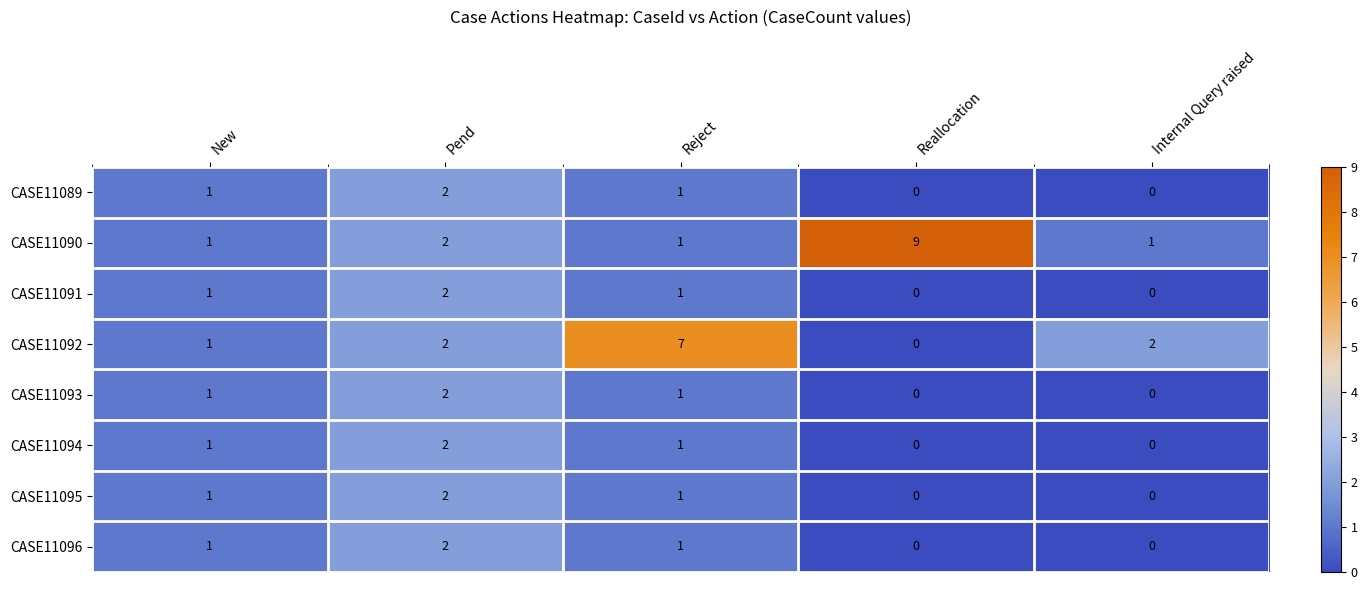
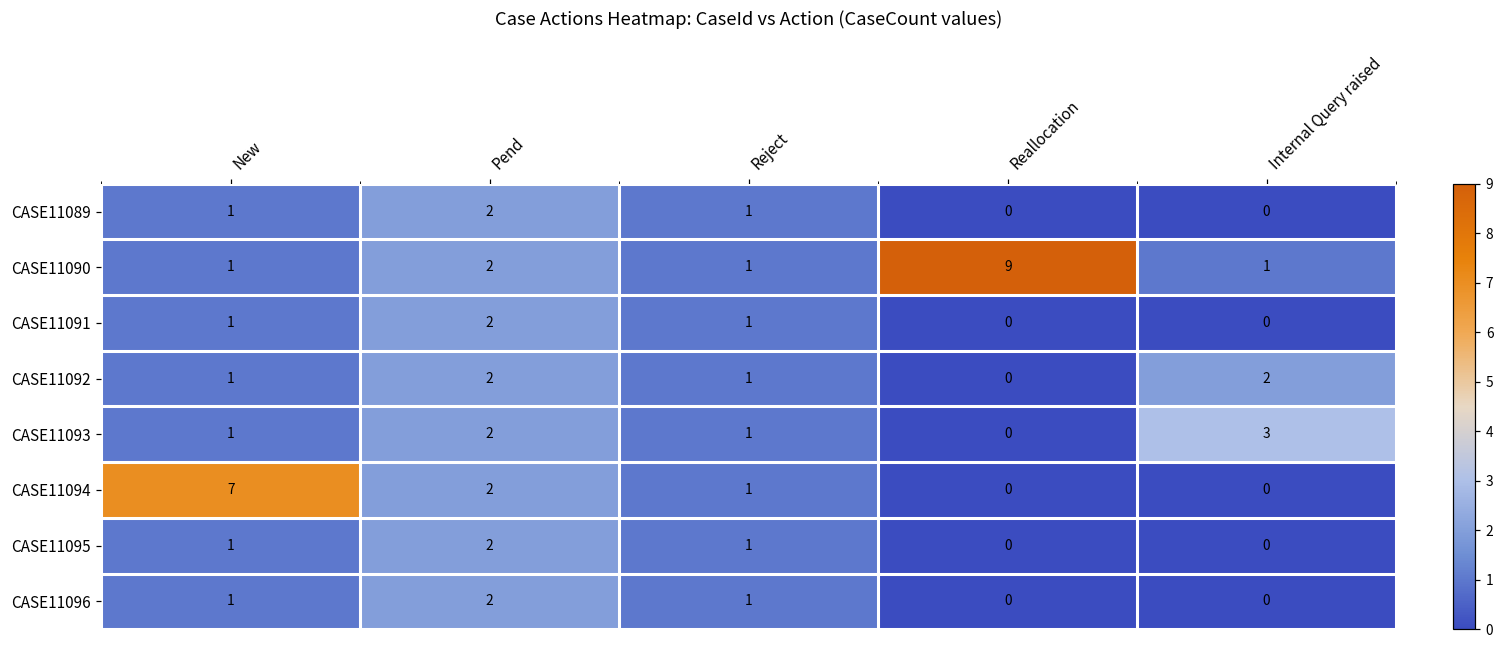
  {
    "CASE11089": {
      "New": 1,
      "Pend": 2,
      "Reject": 1,
      "Reallocation": 0,
      "Internal Query raised": 0
    },
    "CASE11090": {
      "New": 1,
      "Pend": 2,
      "Reject": 1,
      "Reallocation": 9,
      "Internal Query raised": 1
    },
    "CASE11091": {
      "New": 1,
      "Pend": 2,
      "Reject": 1,
      "Reallocation": 0,
      "Internal Query raised": 0
    },
    "CASE11092": {
      "New": 1,
      "Pend": 2,
-     "Reject": 7,
+     "Reject": 1,
      "Reallocation": 0,
      "Internal Query raised": 2
    },
    "CASE11093": {
      "New": 1,
      "Pend": 2,
      "Reject": 1,
      "Reallocation": 0,
-     "Internal Query raised": 0
+     "Internal Query raised": 3
    },
    "CASE11094": {
-     "New": 1,
+     "New": 7,
      "Pend": 2,
      "Reject": 1,
      "Reallocation": 0,
      "Internal Query raised": 0
    },
    "CASE11095": {
      "New": 1,
      "Pend": 2,
      "Reject": 1,
      "Reallocation": 0,
      "Internal Query raised": 0
    },
    "CASE11096": {
      "New": 1,
      "Pend": 2,
      "Reject": 1,
      "Reallocation": 0,
      "Internal Query raised": 0
    }
  }
